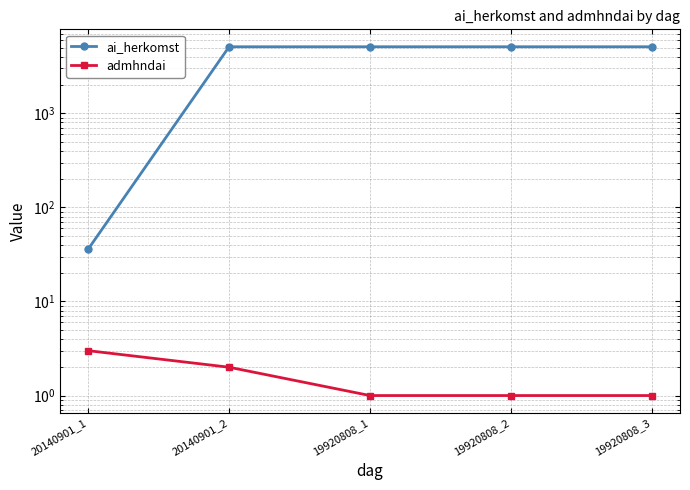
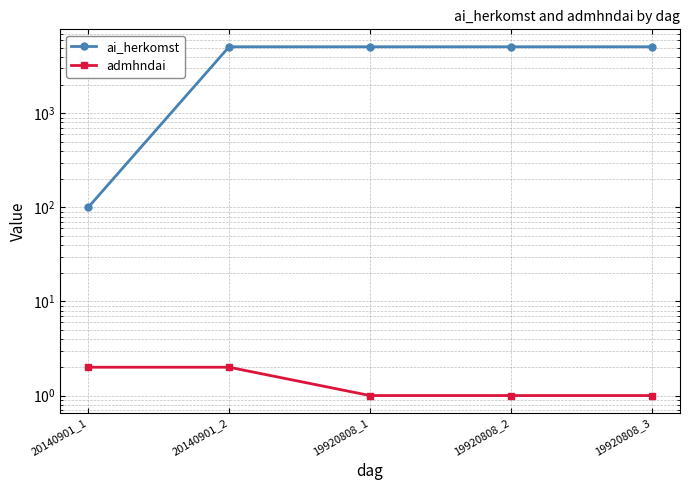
  {
    "ai_herkomst": {
-     "20140901_1": 36,
+     "20140901_1": 100,
      "20140901_2": 5000,
      "19920808_1": 5000,
      "19920808_2": 5000,
      "19920808_3": 5000
    },
    "admhndai": {
-     "20140901_1": 3,
+     "20140901_1": 2,
      "20140901_2": 2,
      "19920808_1": 1,
      "19920808_2": 1,
      "19920808_3": 1
    }
  }
